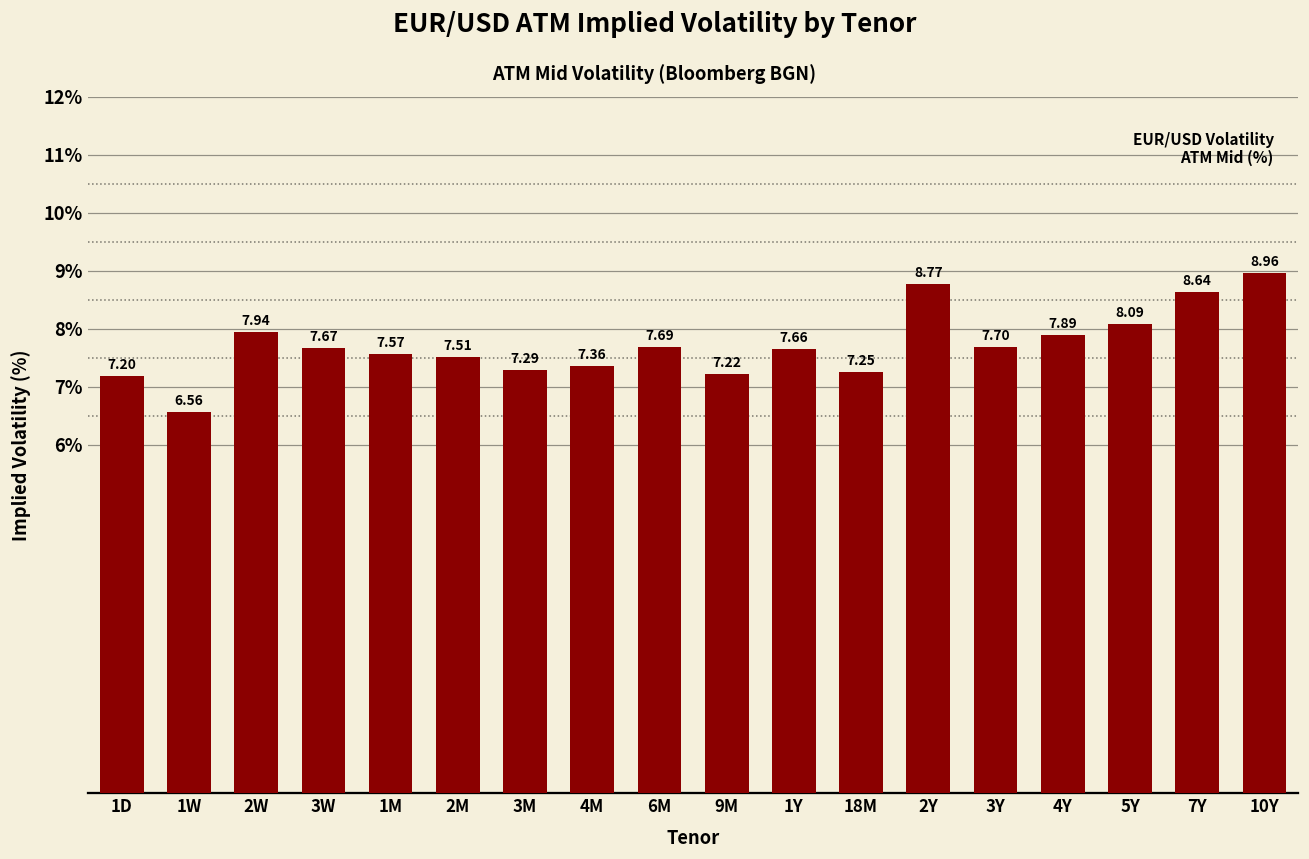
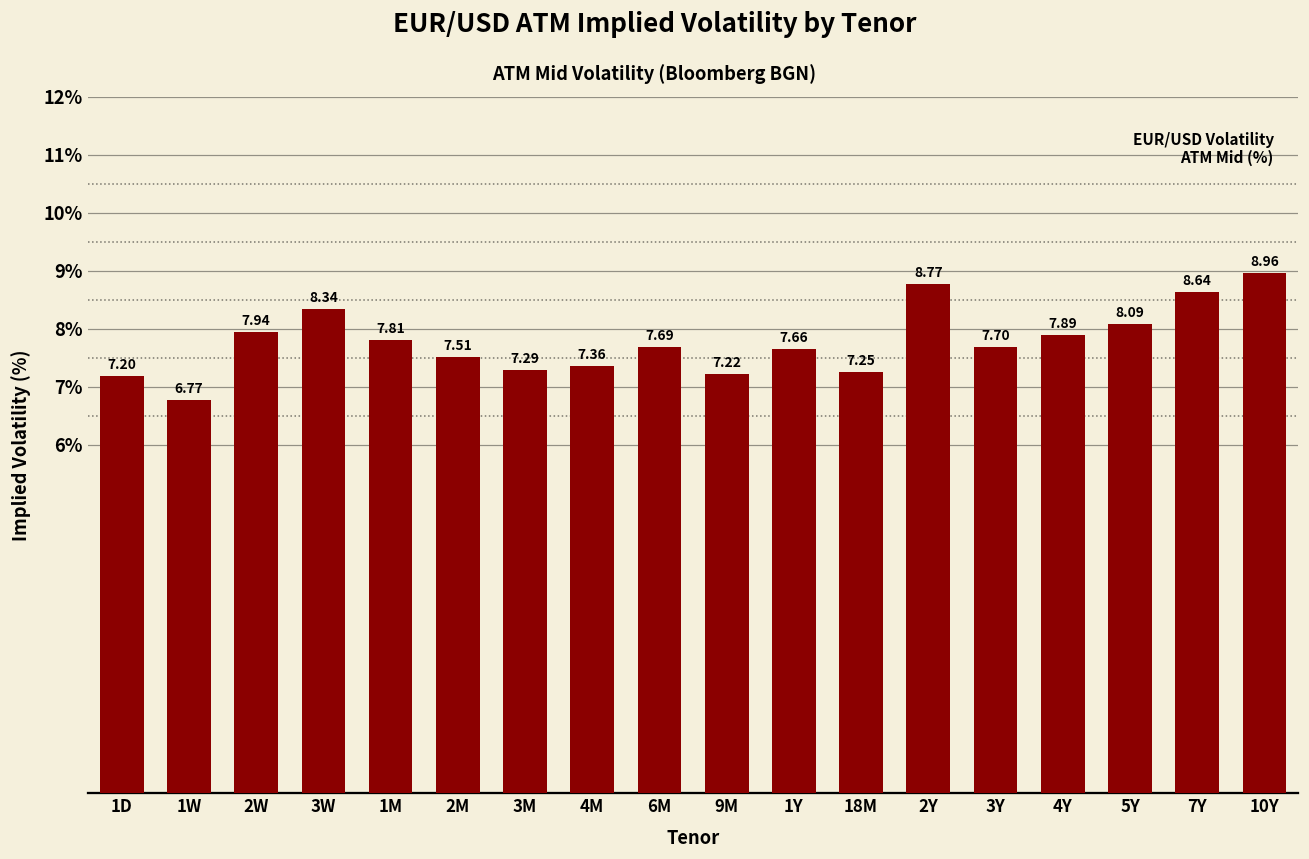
  {
    "1D": 7.20,
-   "1W": 6.56,
+   "1W": 6.77,
    "2W": 7.94,
-   "3W": 7.67,
-   "1M": 7.57,
+   "3W": 8.34,
+   "1M": 7.81,
    "2M": 7.51,
    "3M": 7.29,
    "4M": 7.36,
    "6M": 7.69,
    "9M": 7.22,
    "1Y": 7.66,
    "18M": 7.25,
    "2Y": 8.77,
    "3Y": 7.70,
    "4Y": 7.89,
    "5Y": 8.09,
    "7Y": 8.64,
    "10Y": 8.96
  }
